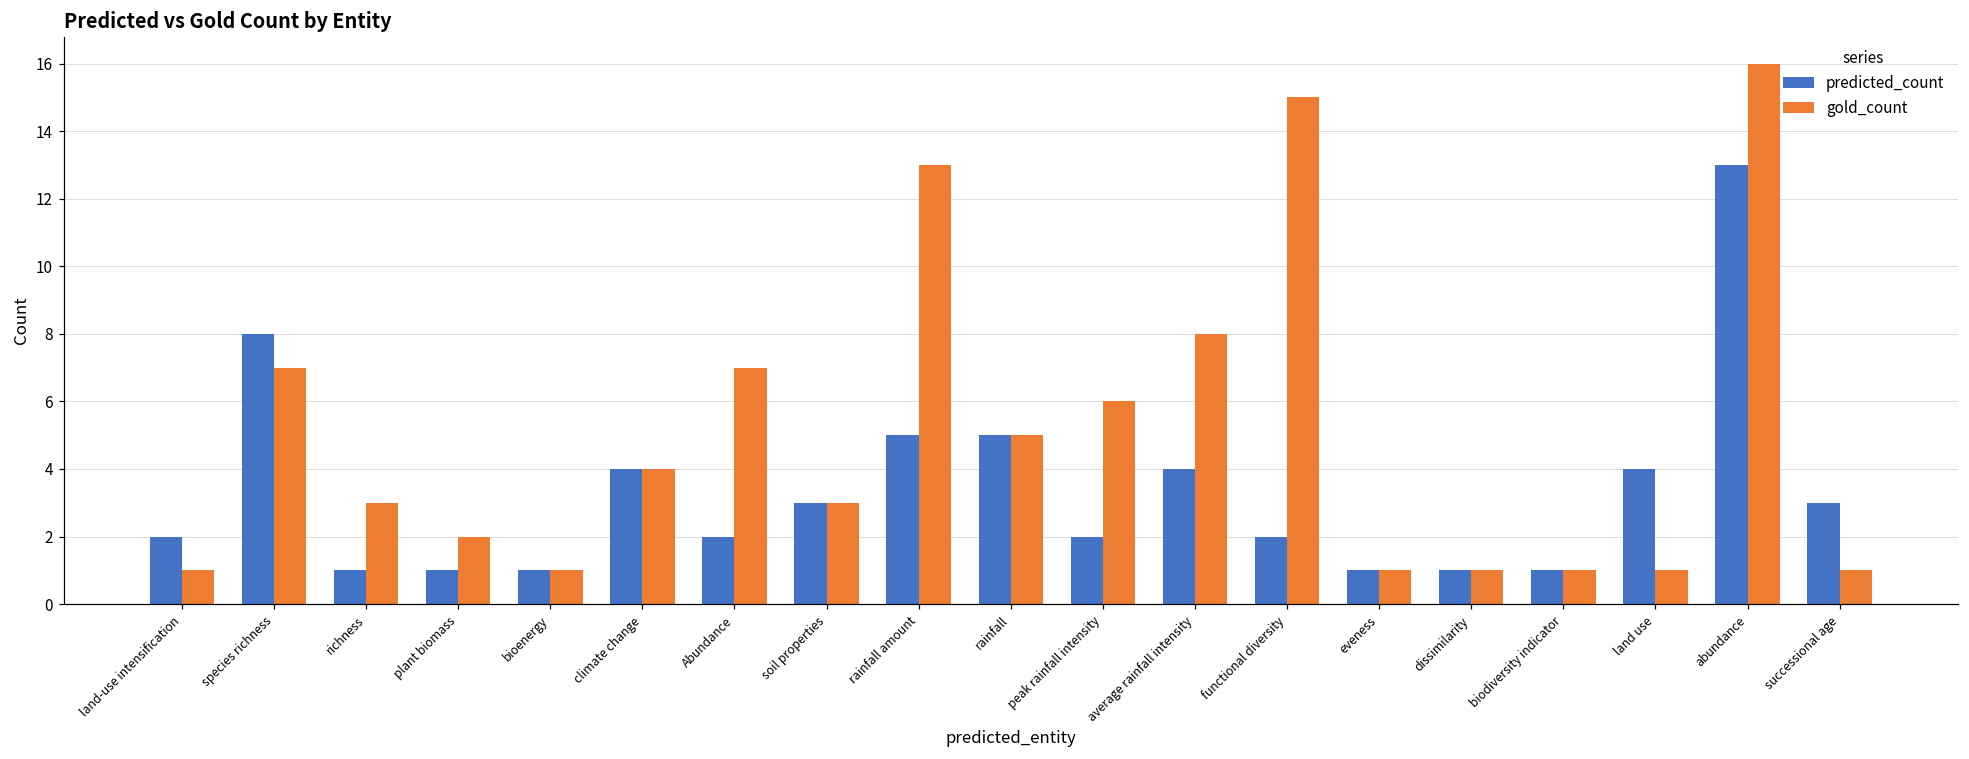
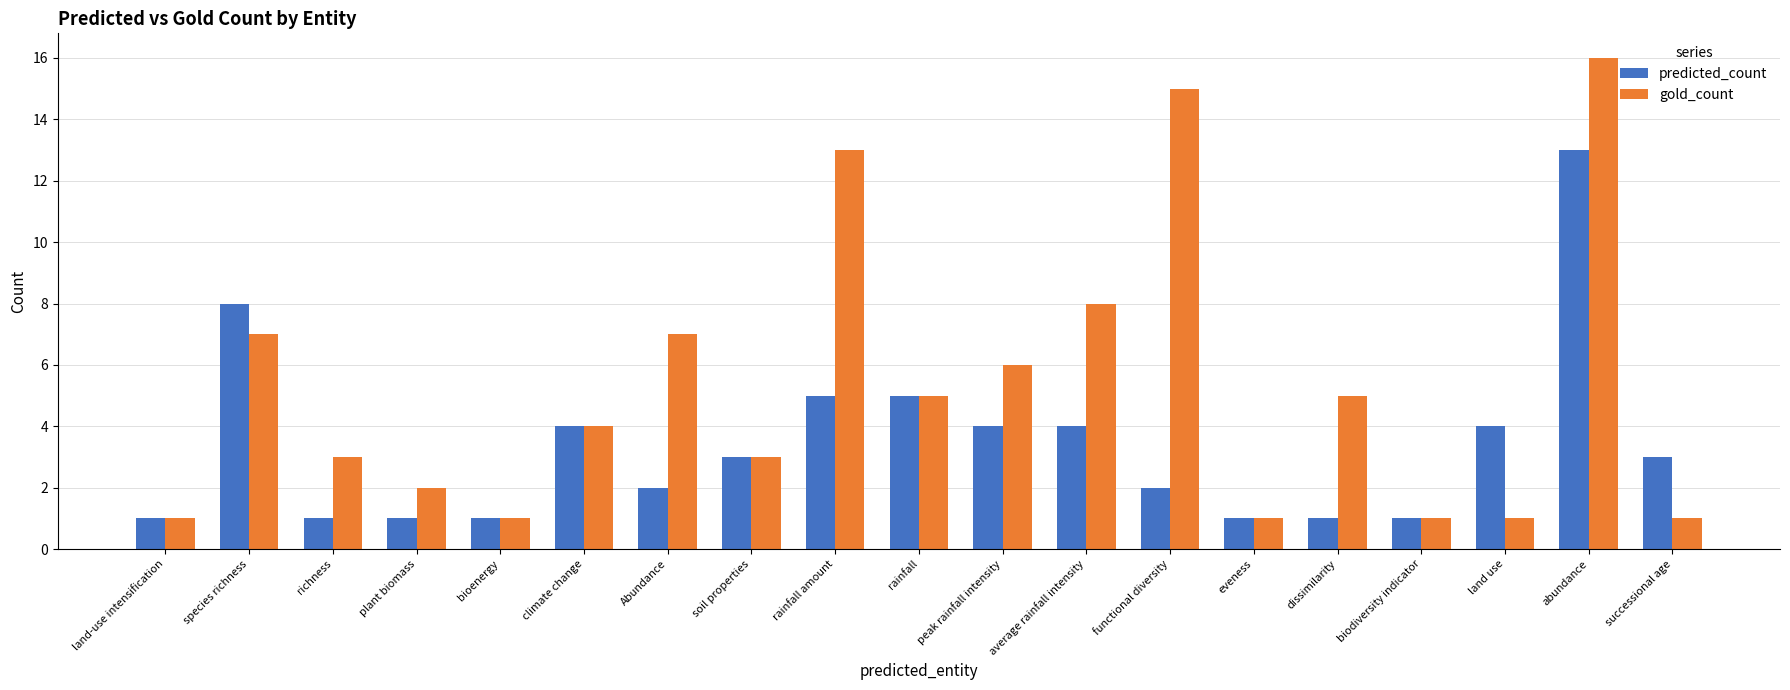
  {
    "predicted_count": {
-     "land-use intensification": 2,
+     "land-use intensification": 1,
      "species richness": 8,
      "richness": 1,
      "plant biomass": 1,
      "bioenergy": 1,
      "climate change": 4,
      "Abundance": 2,
      "soil properties": 3,
      "rainfall amount": 5,
      "rainfall": 5,
-     "peak rainfall intensity": 2,
+     "peak rainfall intensity": 4,
      "average rainfall intensity": 4,
      "functional diversity": 2,
      "eveness": 1,
      "dissimilarity": 1,
      "biodiversity indicator": 1,
      "land use": 4,
      "abundance": 13,
      "successional age": 3
    },
    "gold_count": {
      "land-use intensification": 1,
      "species richness": 7,
      "richness": 3,
      "plant biomass": 2,
      "bioenergy": 1,
      "climate change": 4,
      "Abundance": 7,
      "soil properties": 3,
      "rainfall amount": 13,
      "rainfall": 5,
      "peak rainfall intensity": 6,
      "average rainfall intensity": 8,
      "functional diversity": 15,
      "eveness": 1,
-     "dissimilarity": 1,
+     "dissimilarity": 5,
      "biodiversity indicator": 1,
      "land use": 1,
      "abundance": 16,
      "successional age": 1
    }
  }
